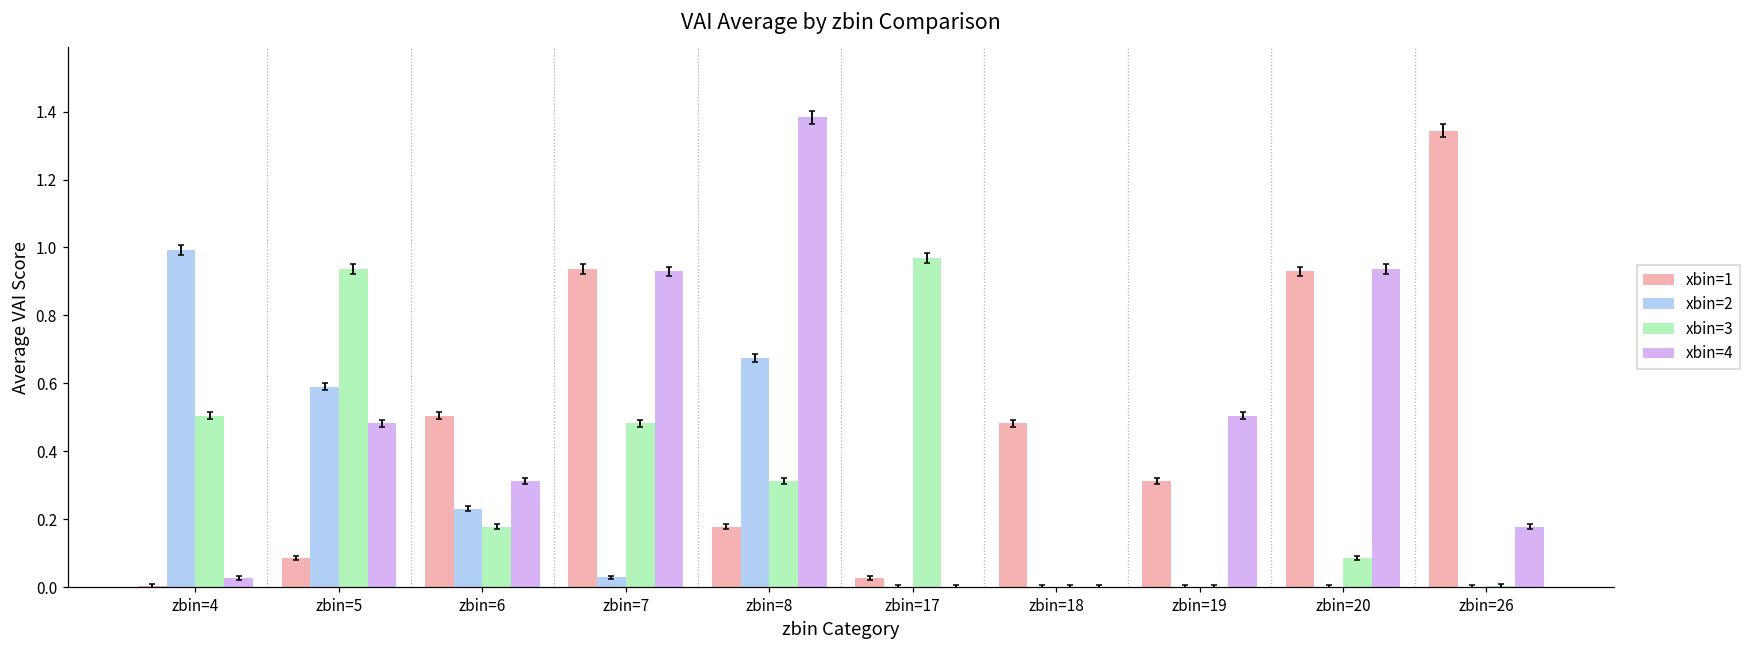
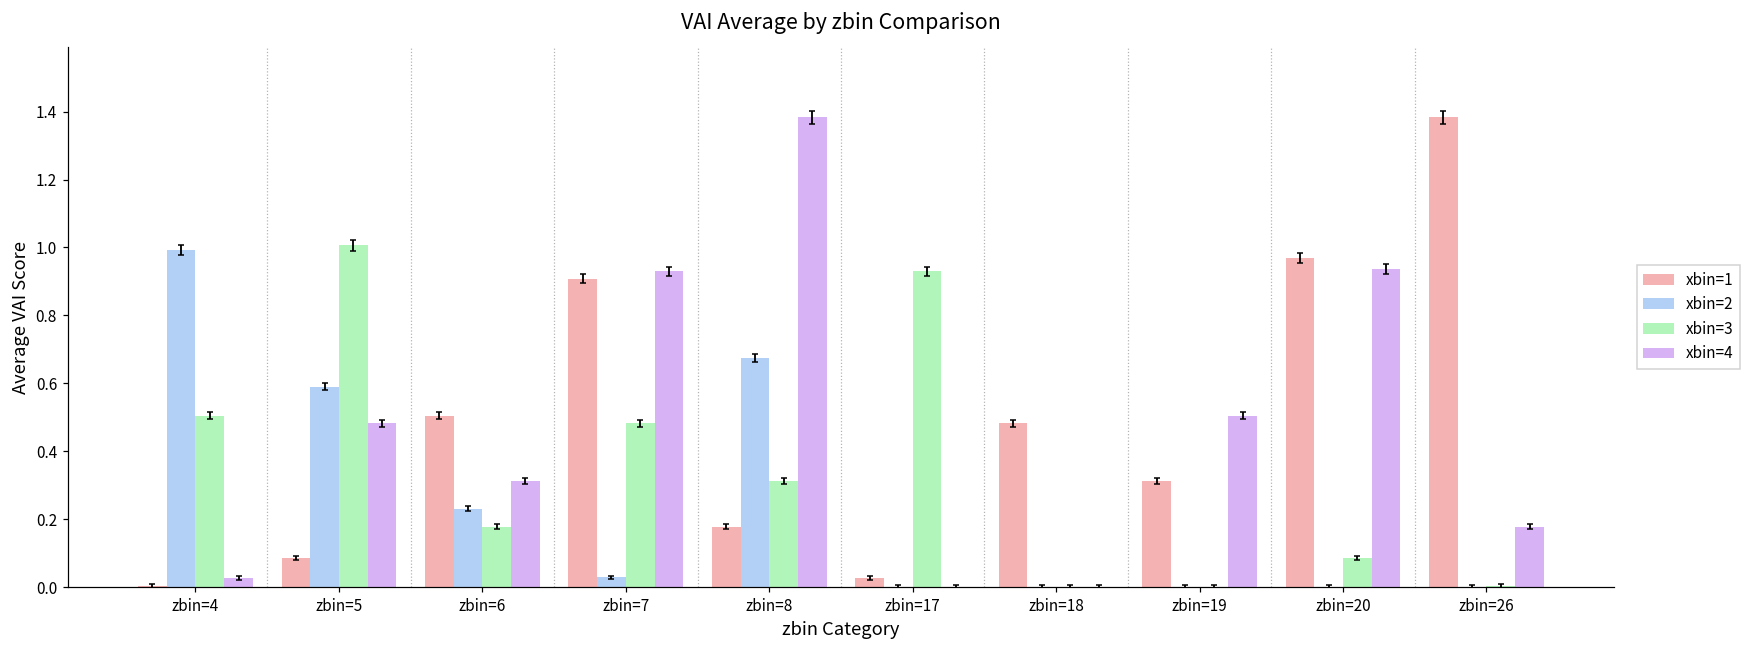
  {
    "xbin=1": {
      "zbin=5": 0.09,
      "zbin=6": 0.50,
-     "zbin=7": 0.94,
+     "zbin=7": 0.91,
      "zbin=8": 0.18,
      "zbin=17": 0.03,
      "zbin=18": 0.48,
      "zbin=19": 0.31,
-     "zbin=20": 0.93,
-     "zbin=26": 1.34
+     "zbin=20": 0.97,
+     "zbin=26": 1.38
    },
    "xbin=3": {
      "zbin=4": 0.50,
-     "zbin=5": 0.94,
+     "zbin=5": 1.01,
      "zbin=6": 0.18,
      "zbin=7": 0.48,
      "zbin=8": 0.31,
-     "zbin=17": 0.97,
+     "zbin=17": 0.93,
      "zbin=18": 0.00,
      "zbin=19": 0.00,
      "zbin=20": 0.09
    }
  }
